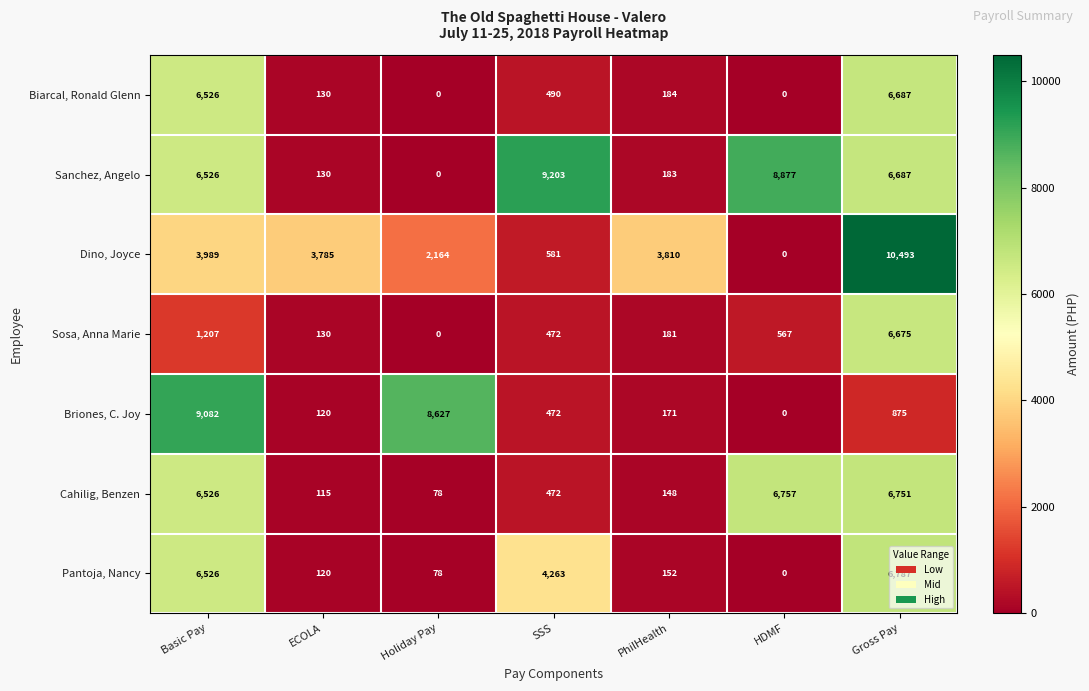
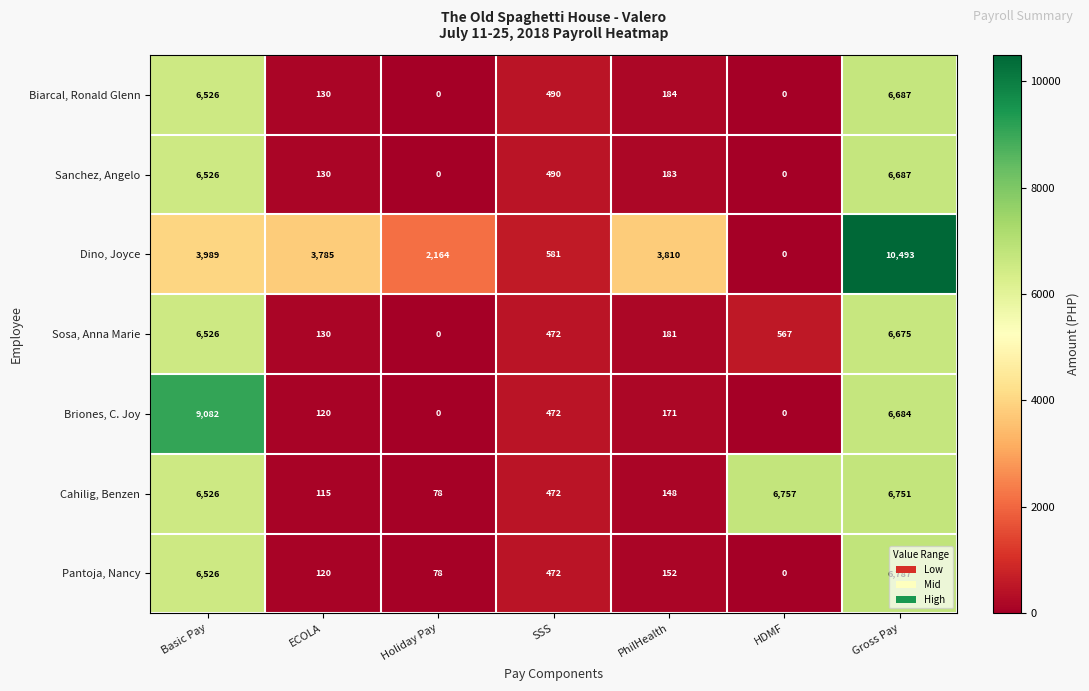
  {
    "Biarcal, Ronald Glenn": {
      "Basic Pay": "6,526",
      "ECOLA": "130",
      "Holiday Pay": "0",
      "SSS": "490",
      "PhilHealth": "184",
      "HDMF": "0",
      "Gross Pay": "6,687"
    },
    "Sanchez, Angelo": {
      "Basic Pay": "6,526",
      "ECOLA": "130",
      "Holiday Pay": "0",
-     "SSS": "9,203",
+     "SSS": "490",
      "PhilHealth": "183",
-     "HDMF": "8,877",
+     "HDMF": "0",
      "Gross Pay": "6,687"
    },
    "Dino, Joyce": {
      "Basic Pay": "3,989",
      "ECOLA": "3,785",
      "Holiday Pay": "2,164",
      "SSS": "581",
      "PhilHealth": "3,810",
      "HDMF": "0",
      "Gross Pay": "10,493"
    },
    "Sosa, Anna Marie": {
-     "Basic Pay": "1,207",
+     "Basic Pay": "6,526",
      "ECOLA": "130",
      "Holiday Pay": "0",
      "SSS": "472",
      "PhilHealth": "181",
      "HDMF": "567",
      "Gross Pay": "6,675"
    },
    "Briones, C. Joy": {
      "Basic Pay": "9,082",
      "ECOLA": "120",
-     "Holiday Pay": "8,627",
+     "Holiday Pay": "0",
      "SSS": "472",
      "PhilHealth": "171",
      "HDMF": "0",
-     "Gross Pay": "875"
+     "Gross Pay": "6,684"
    },
    "Cahilig, Benzen": {
      "Basic Pay": "6,526",
      "ECOLA": "115",
      "Holiday Pay": "78",
      "SSS": "472",
      "PhilHealth": "148",
      "HDMF": "6,757",
      "Gross Pay": "6,751"
    },
    "Pantoja, Nancy": {
      "Basic Pay": "6,526",
      "ECOLA": "120",
      "Holiday Pay": "78",
-     "SSS": "4,263",
+     "SSS": "472",
      "PhilHealth": "152",
      "HDMF": "0"
    }
  }
